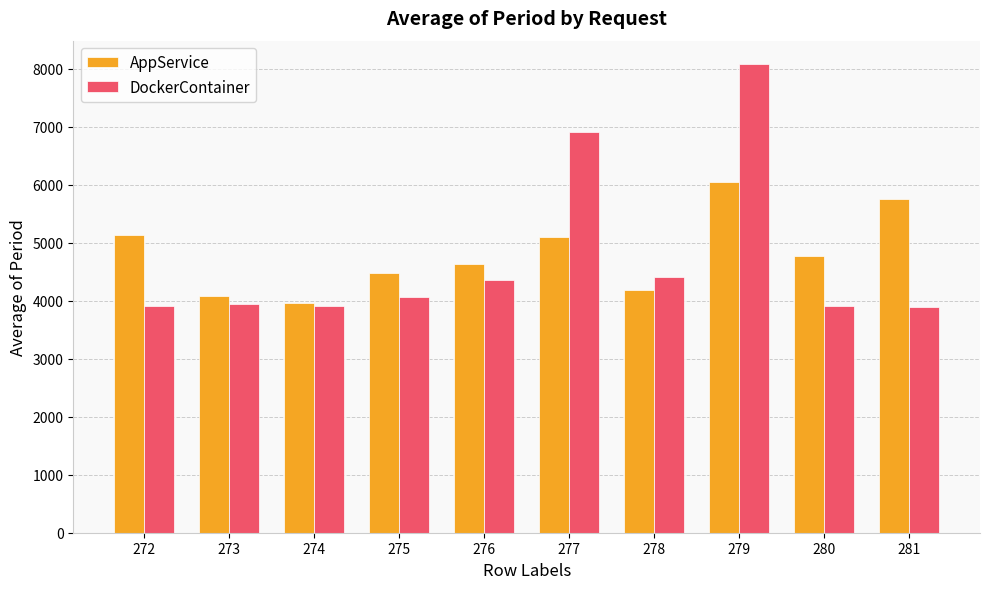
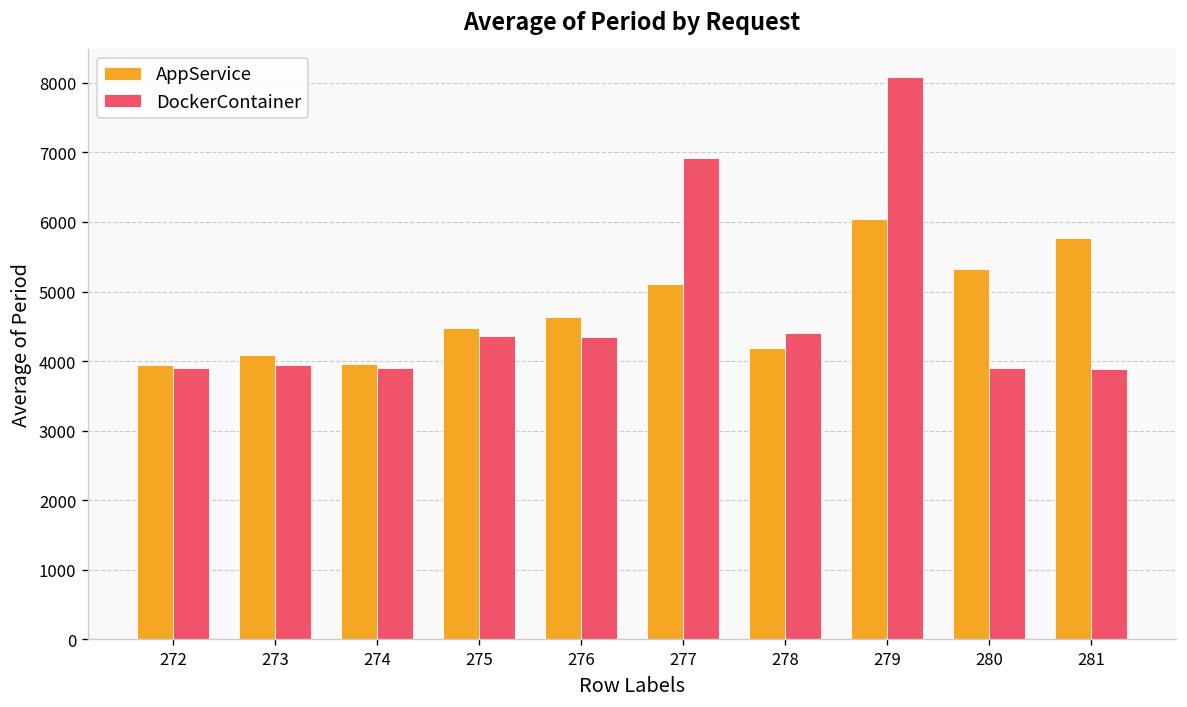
  {
    "AppService": {
-     "272": 5100,
+     "272": 4000,
      "273": 4100,
      "274": 4000,
      "275": 4500,
      "276": 4600,
      "277": 5100,
      "278": 4200,
      "279": 6000,
-     "280": 4800,
+     "280": 5300,
      "281": 5800
    },
    "DockerContainer": {
      "272": 3900,
      "273": 3900,
      "274": 3900,
-     "275": 4100,
+     "275": 4400,
      "276": 4400,
      "277": 6900,
      "278": 4400,
      "279": 8100,
      "280": 3900,
      "281": 3900
    }
  }
